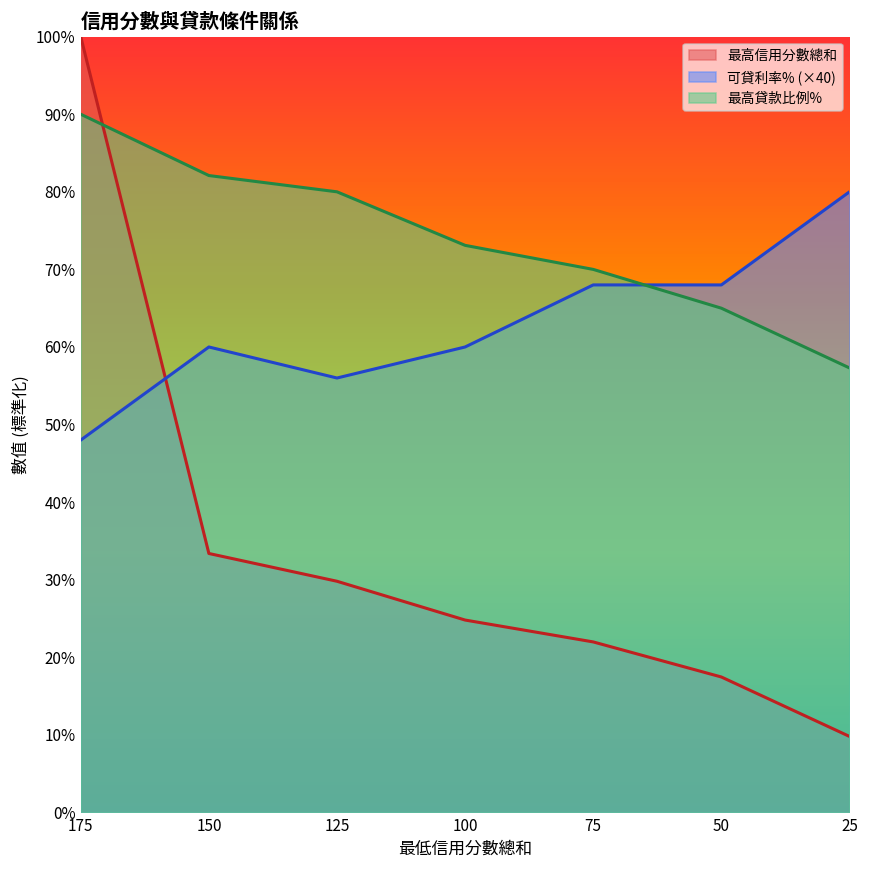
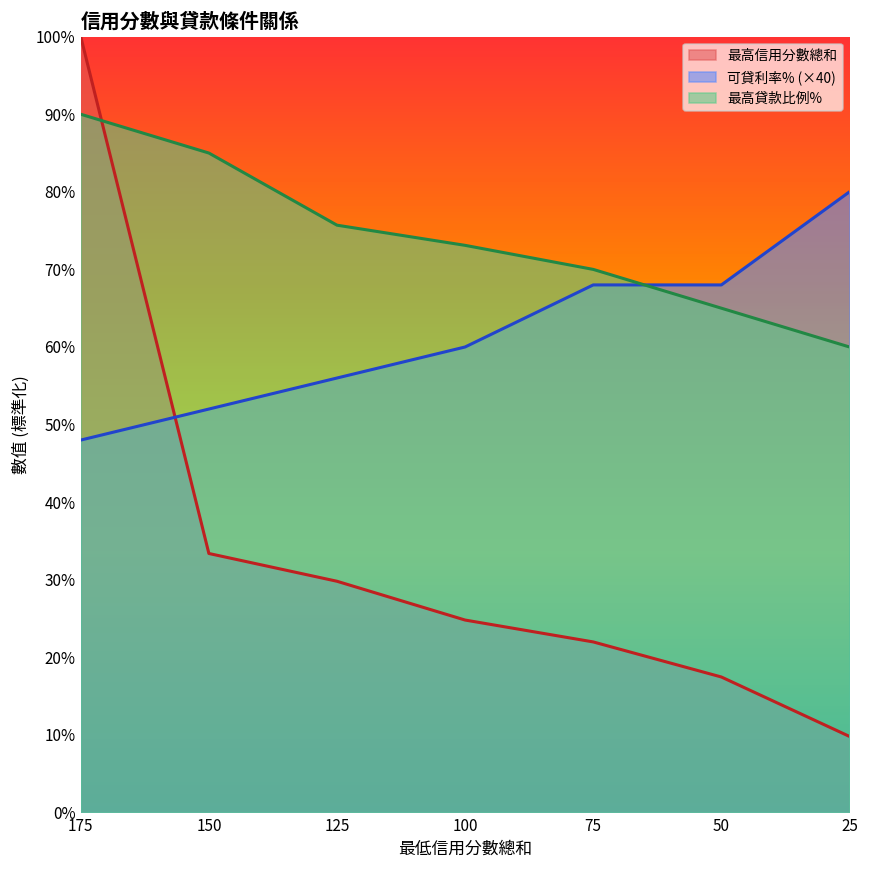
  {
    "最高信用分數總和": {
      "175": "100%",
      "150": "33%",
      "125": "30%",
      "100": "25%",
      "75": "22%",
      "50": "17%",
      "25": "10%"
    },
    "可貸利率% (×40)": {
      "175": "48%",
-     "150": "60%",
+     "150": "52%",
      "125": "56%",
      "100": "60%",
      "75": "68%",
      "50": "68%",
      "25": "80%"
    },
    "最高貸款比例%": {
      "175": "90%",
-     "150": "82%",
-     "125": "80%",
+     "150": "85%",
+     "125": "76%",
      "100": "73%",
      "75": "70%",
      "50": "65%",
-     "25": "57%"
+     "25": "60%"
    }
  }
